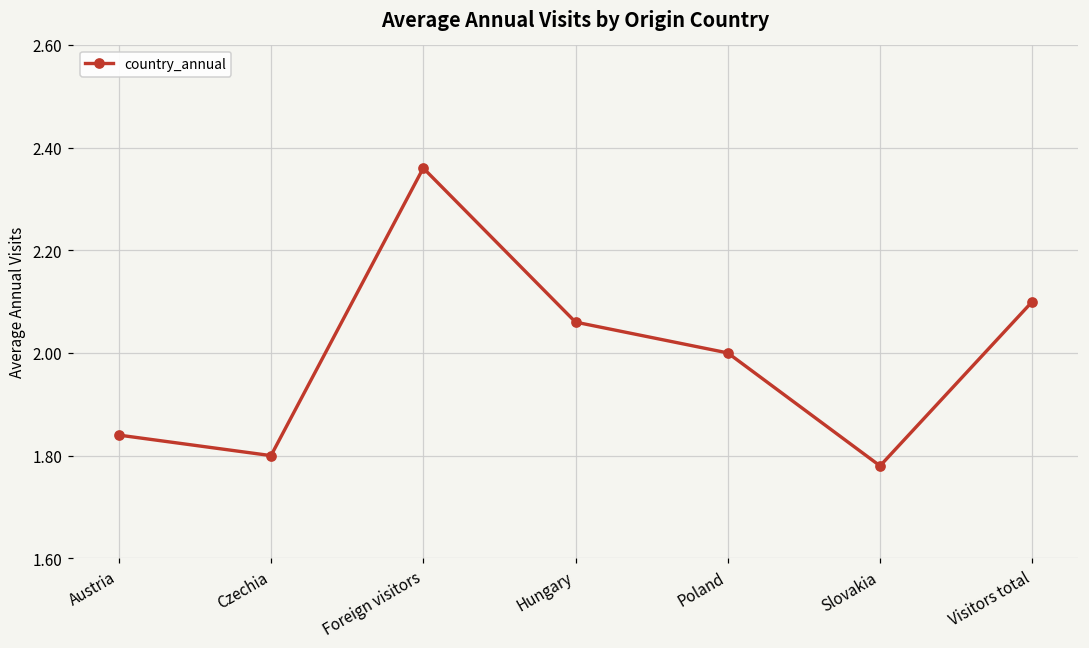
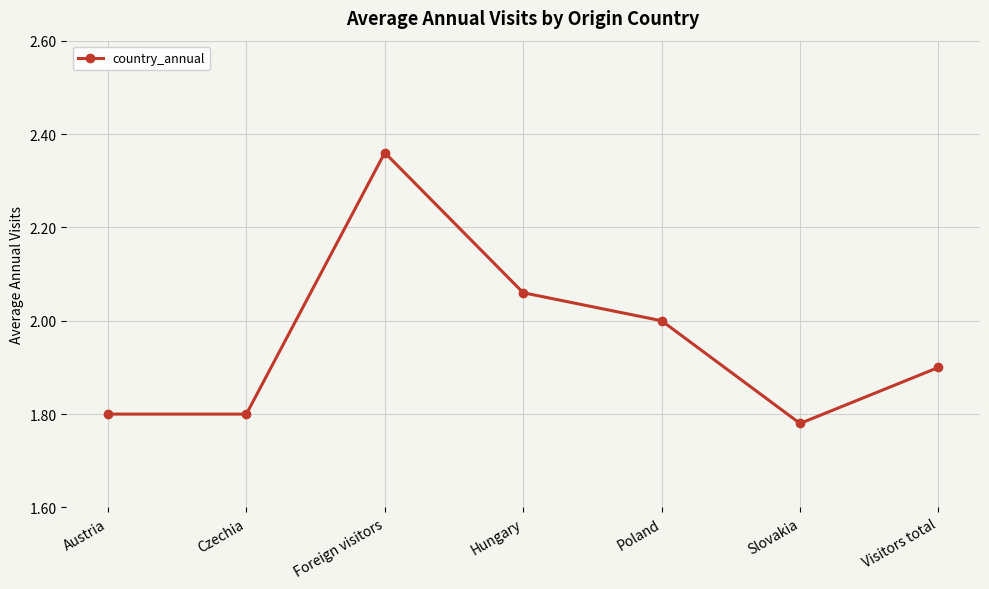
  {
-   "Austria": 1.84,
+   "Austria": 1.80,
    "Czechia": 1.80,
    "Foreign visitors": 2.36,
    "Hungary": 2.06,
    "Poland": 2.00,
    "Slovakia": 1.78,
-   "Visitors total": 2.1
+   "Visitors total": 1.9
  }
